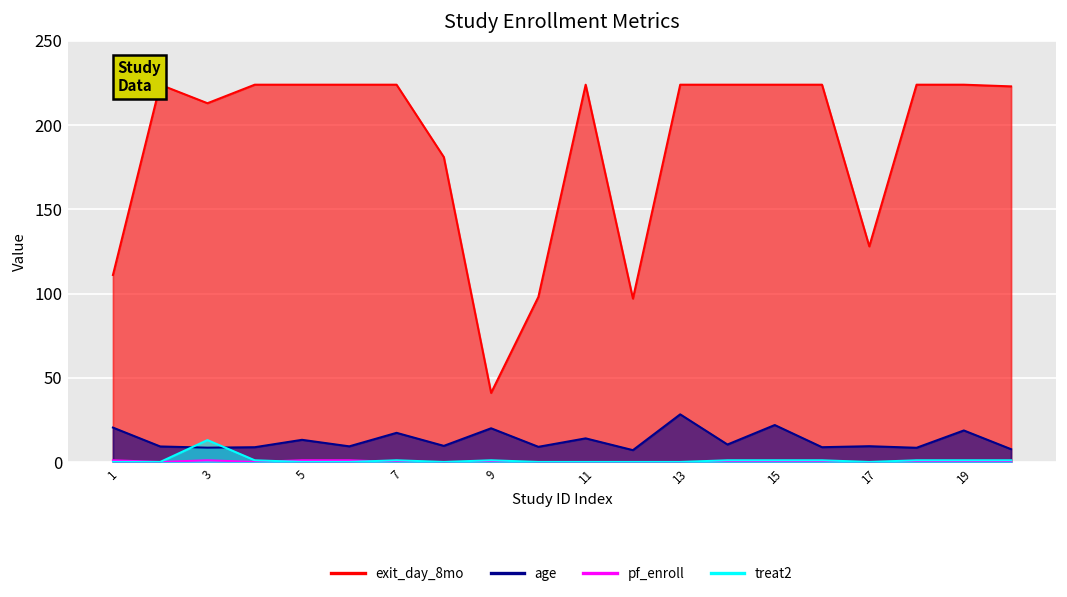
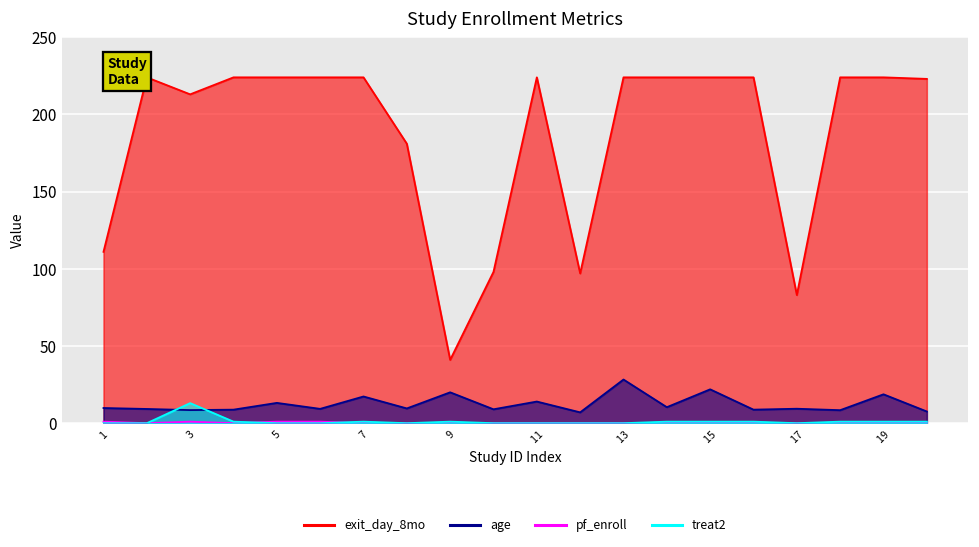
  {
    "exit_day_8mo": {
      "1": 111,
      "3": 213,
      "5": 224,
      "7": 224,
      "9": 41,
      "11": 224,
      "13": 224,
      "15": 224,
-     "17": 128,
+     "17": 83,
      "19": 224
    },
    "age": {
-     "1": 20,
+     "1": 10,
      "3": 8,
      "5": 13,
      "7": 17,
      "9": 20,
      "11": 14,
      "13": 28,
      "15": 22,
      "17": 9,
      "19": 19
    },
    "pf_enroll": {
      "3": 1
    },
    "treat2": {
      "3": 13
    }
  }
